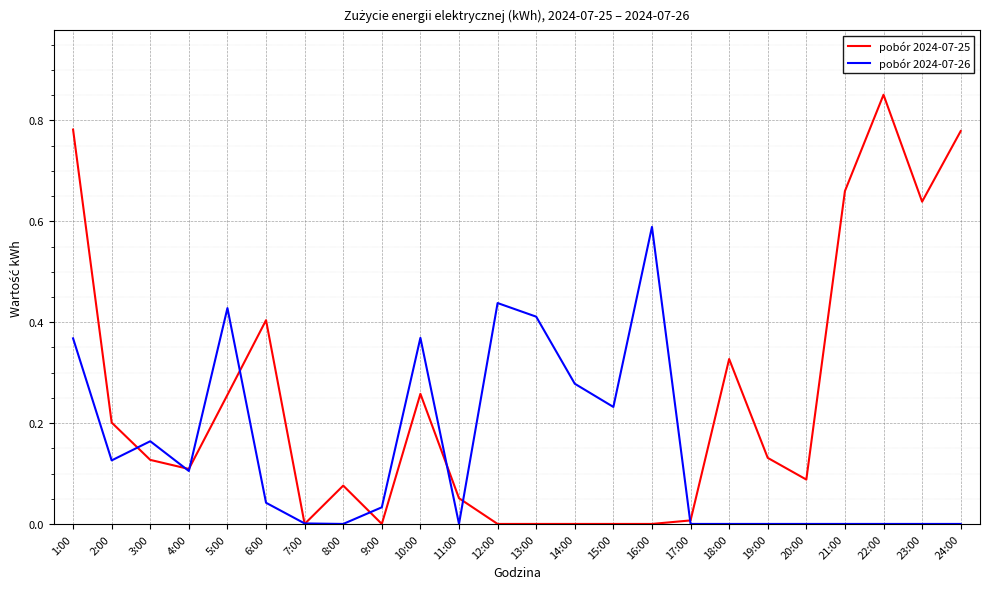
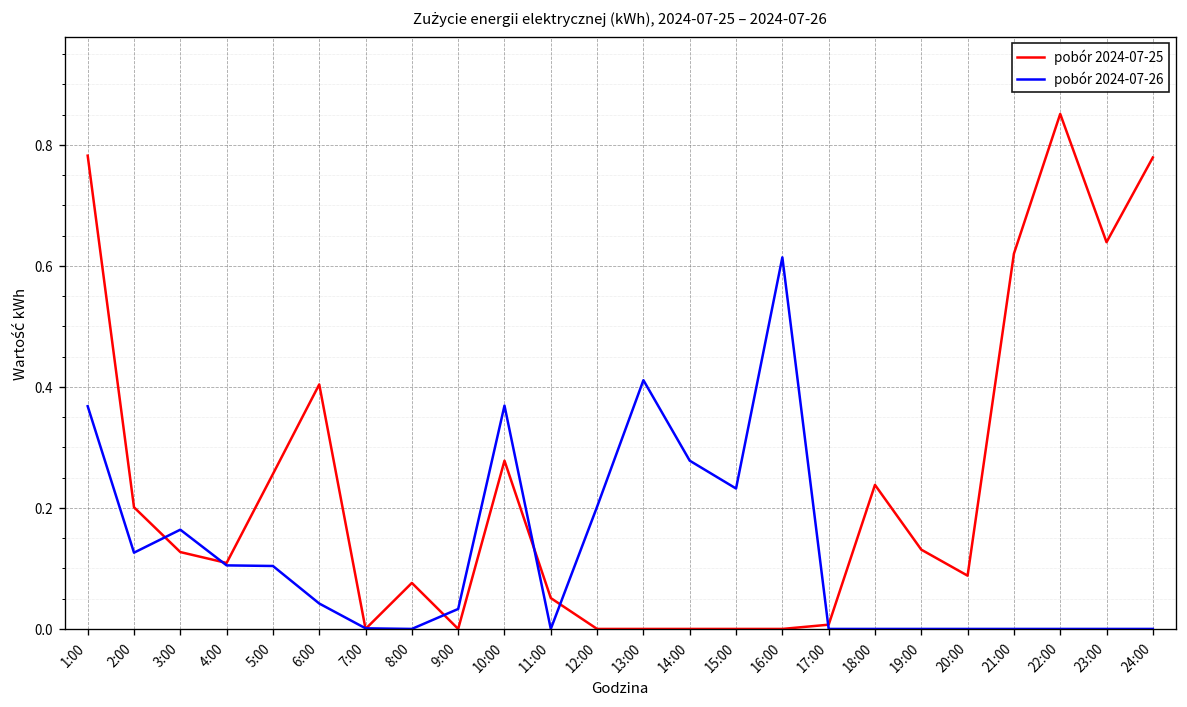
  {
    "pobór 2024-07-25": {
      "1:00": 0.78,
      "2:00": 0.20,
      "3:00": 0.13,
      "5:00": 0.26,
      "6:00": 0.40,
      "8:00": 0.08,
      "9:00": 0.00,
-     "10:00": 0.26,
+     "10:00": 0.28,
      "11:00": 0.05,
      "12:00": 0.00,
      "13:00": 0.00,
      "14:00": 0.00,
      "15:00": 0.00,
      "16:00": 0.00,
      "17:00": 0.01,
-     "18:00": 0.33,
+     "18:00": 0.24,
      "19:00": 0.13,
      "20:00": 0.09,
-     "21:00": 0.66,
+     "21:00": 0.62,
      "22:00": 0.85,
      "23:00": 0.64,
      "24:00": 0.78
    },
    "pobór 2024-07-26": {
      "1:00": 0.37,
      "2:00": 0.13,
      "3:00": 0.16,
-     "5:00": 0.43,
+     "5:00": 0.10,
      "6:00": 0.04,
      "8:00": 0.00,
      "9:00": 0.03,
      "10:00": 0.37,
      "11:00": 0.00,
-     "12:00": 0.44,
+     "12:00": 0.20,
      "13:00": 0.41,
      "14:00": 0.28,
      "15:00": 0.23,
-     "16:00": 0.59,
+     "16:00": 0.61,
      "17:00": 0.00,
      "18:00": 0.00,
      "19:00": 0.00,
      "20:00": 0.00,
      "21:00": 0.00,
      "22:00": 0.00,
      "23:00": 0.00,
      "24:00": 0.00
    }
  }
